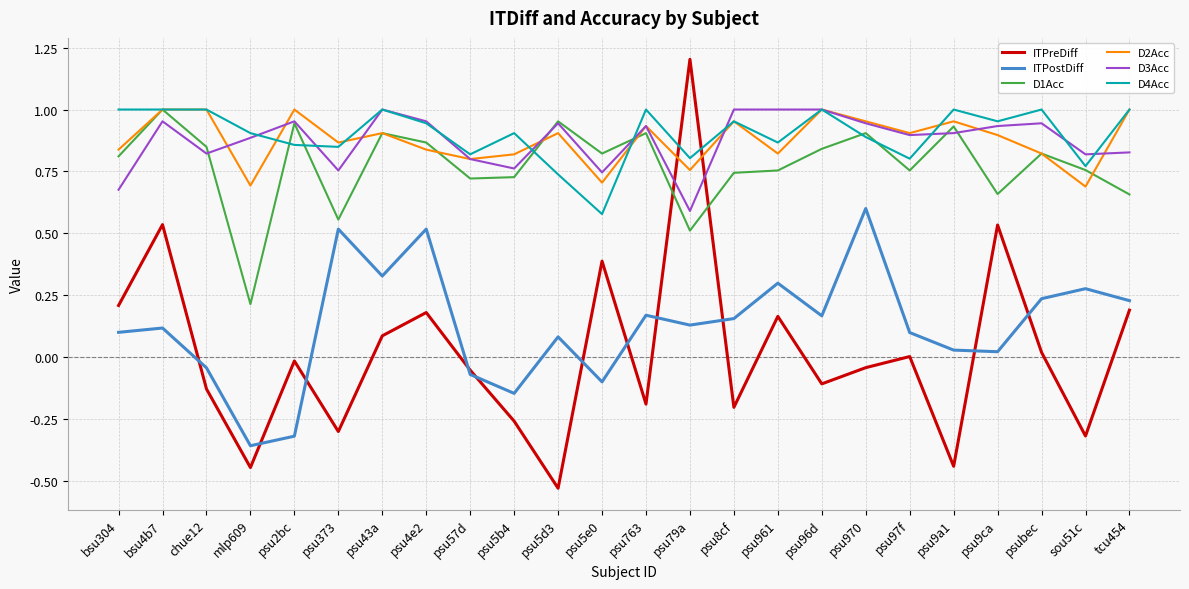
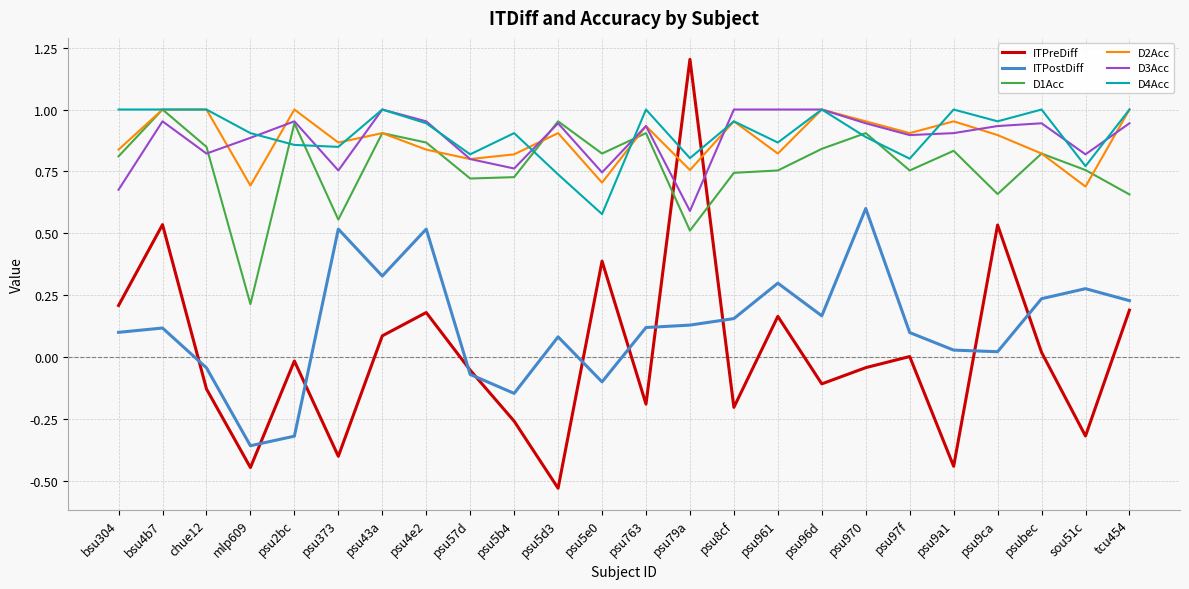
  {
    "ITPreDiff": {
      "bsu304": 0.2,
      "bsu4b7": 0.54,
      "chue12": -0.13,
      "mlp609": -0.45,
      "psu2bc": -0.02,
-     "psu373": -0.3,
+     "psu373": -0.4,
      "psu43a": 0.09,
      "psu4e2": 0.18,
      "psu57d": -0.05,
      "psu5b4": -0.26,
      "psu5d3": -0.53,
      "psu5e0": 0.39,
      "psu763": -0.19,
      "psu79a": 1.2,
      "psu8cf": -0.2,
      "psu961": 0.16,
      "psu96d": -0.1,
      "psu970": -0.04,
      "psu97f": 0.0,
      "psu9a1": -0.44,
      "psu9ca": 0.53,
      "psubec": 0.02,
      "sou51c": -0.32,
      "tcu454": 0.2
    },
    "ITPostDiff": {
      "bsu304": 0.10,
      "bsu4b7": 0.12,
      "chue12": -0.04,
      "mlp609": -0.36,
      "psu2bc": -0.32,
      "psu373": 0.52,
      "psu43a": 0.33,
      "psu4e2": 0.52,
      "psu57d": -0.07,
      "psu5b4": -0.15,
      "psu5d3": 0.08,
      "psu5e0": -0.10,
-     "psu763": 0.17,
+     "psu763": 0.12,
      "psu79a": 0.13,
      "psu8cf": 0.16,
      "psu961": 0.30,
      "psu96d": 0.17,
      "psu970": 0.60,
      "psu97f": 0.10,
      "psu9a1": 0.03,
      "psu9ca": 0.02,
      "psubec": 0.24,
      "sou51c": 0.28,
      "tcu454": 0.23
    },
    "D1Acc": {
      "bsu304": 0.81,
      "chue12": 0.85,
      "mlp609": 0.21,
      "psu373": 0.56,
      "psu4e2": 0.87,
      "psu57d": 0.72,
      "psu5b4": 0.73,
      "psu5e0": 0.82,
      "psu763": 0.90,
      "psu79a": 0.51,
      "psu8cf": 0.74,
      "psu961": 0.75,
      "psu96d": 0.84,
      "psu970": 0.90,
      "psu97f": 0.75,
-     "psu9a1": 0.93,
+     "psu9a1": 0.83,
      "psu9ca": 0.66,
      "sou51c": 0.76,
      "tcu454": 0.66
    },
    "D2Acc": {
      "bsu304": 0.84,
      "mlp609": 0.69,
      "psu2bc": 1.00,
      "psu373": 0.87,
      "psu4e2": 0.84,
      "psu5b4": 0.82,
      "psu5d3": 0.90,
      "psu5e0": 0.70,
      "psu79a": 0.76,
      "psu961": 0.82,
      "psu9a1": 0.95,
      "psu9ca": 0.90,
      "sou51c": 0.69
    },
    "D3Acc": {
      "bsu304": 0.68,
      "bsu4b7": 0.95,
      "chue12": 0.82,
      "mlp609": 0.89,
      "psu373": 0.75,
      "psu5b4": 0.76,
      "psu5e0": 0.75,
      "psu79a": 0.59,
      "psu8cf": 1.00,
      "psu961": 1.00,
      "psu9a1": 0.90,
      "psu9ca": 0.93,
      "psubec": 0.94,
      "sou51c": 0.82,
-     "tcu454": 0.83
+     "tcu454": 0.94
    },
    "D4Acc": {
      "bsu304": 1.00,
      "mlp609": 0.90,
      "psu2bc": 0.86,
      "psu373": 0.85,
      "psu57d": 0.82,
      "psu5b4": 0.90,
      "psu5d3": 0.74,
      "psu5e0": 0.58,
      "psu763": 1.00,
      "psu79a": 0.80,
      "psu961": 0.87,
      "psu970": 0.89,
      "psu97f": 0.80,
      "psu9a1": 1.00,
      "psu9ca": 0.95,
      "psubec": 1.00,
      "sou51c": 0.77
    }
  }
